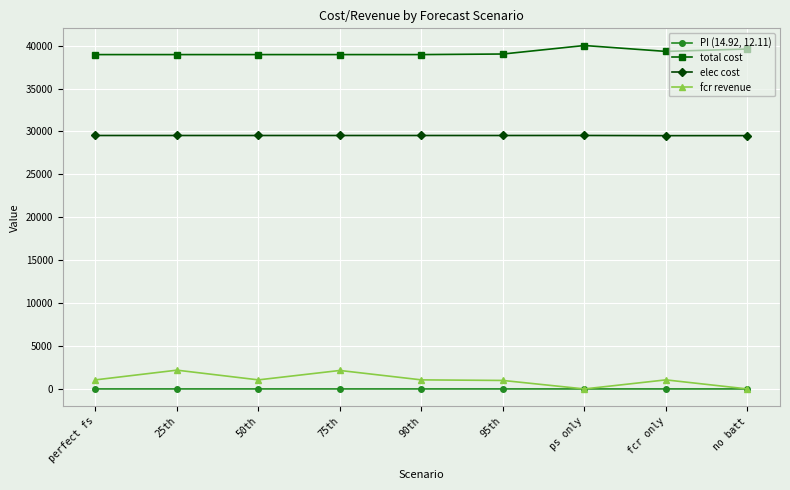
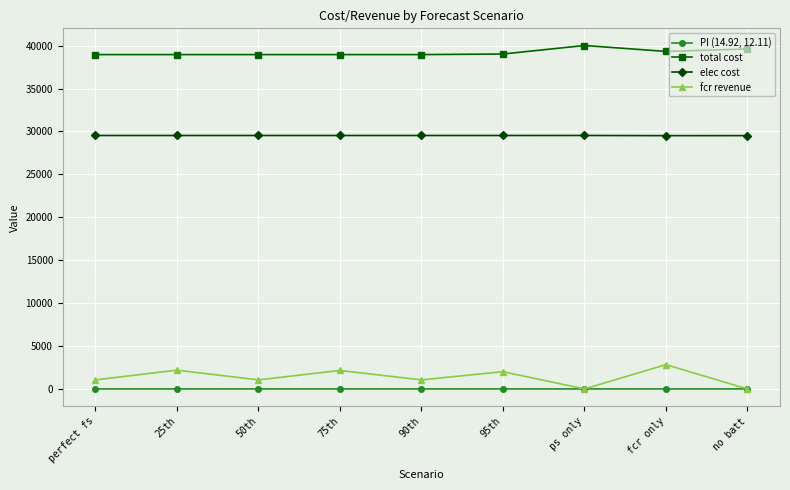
  {
    "PI (14.92, 12.11)": {
      "perfect fs": 0,
      "25th": 0,
      "50th": 0,
      "75th": 0,
      "90th": 0,
      "95th": 0,
      "fcr only": 0
    },
    "fcr revenue": {
      "perfect fs": 1000,
      "25th": 2000,
      "50th": 1000,
      "75th": 2000,
      "90th": 1000,
-     "95th": 1000,
-     "fcr only": 1000
+     "95th": 2000,
+     "fcr only": 3000
    }
  }
